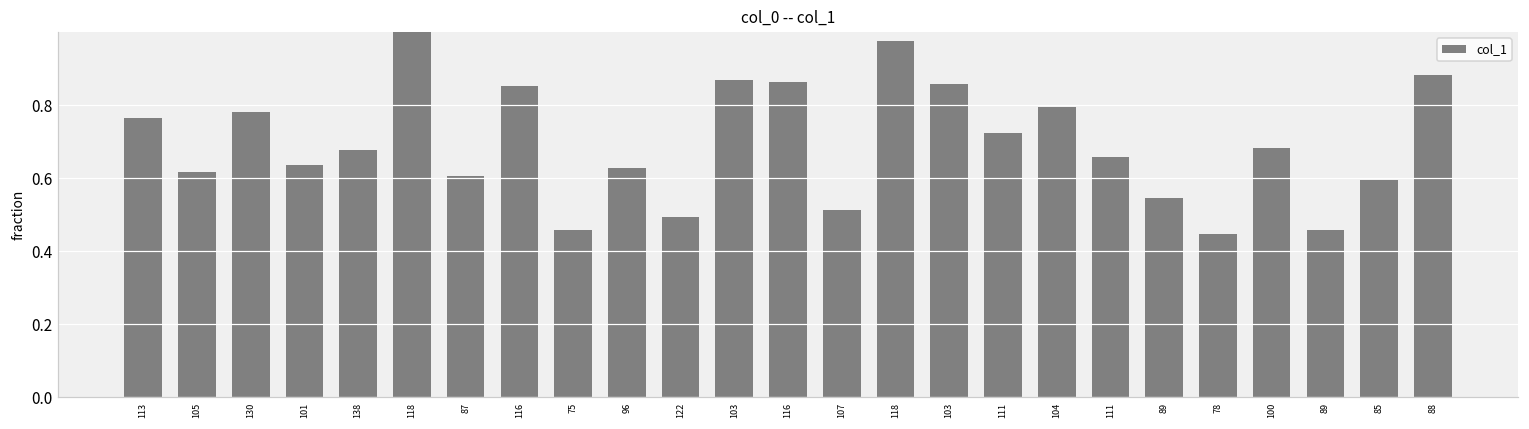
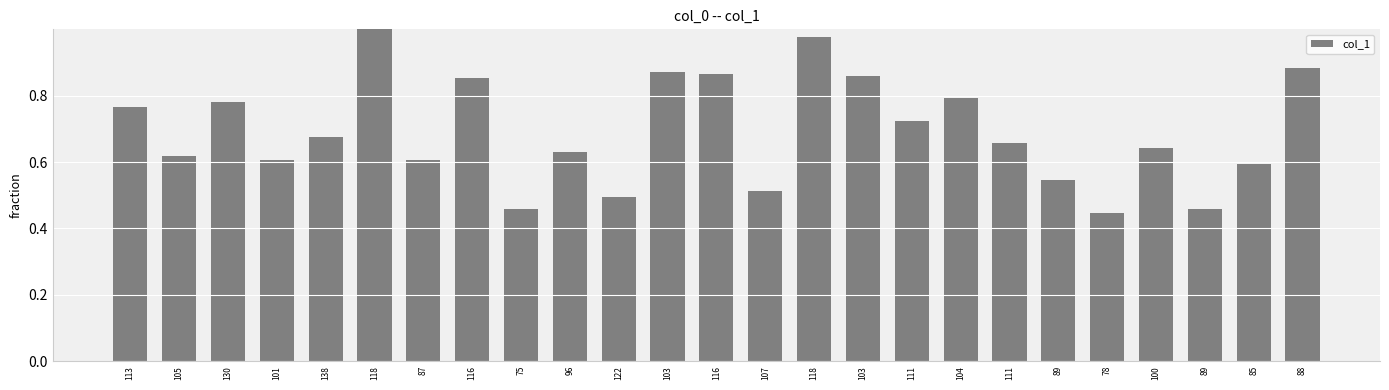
  {
    "113": 0.76,
    "105": 0.62,
    "130": 0.78,
-   "101": 0.64,
+   "101": 0.61,
    "138": 0.68,
    "87": 0.61,
    "75": 0.46,
    "96": 0.63,
    "122": 0.49,
    "107": 0.51,
    "104": 0.79,
    "78": 0.45,
-   "100": 0.68,
+   "100": 0.64,
    "85": 0.59,
    "88": 0.88
  }
